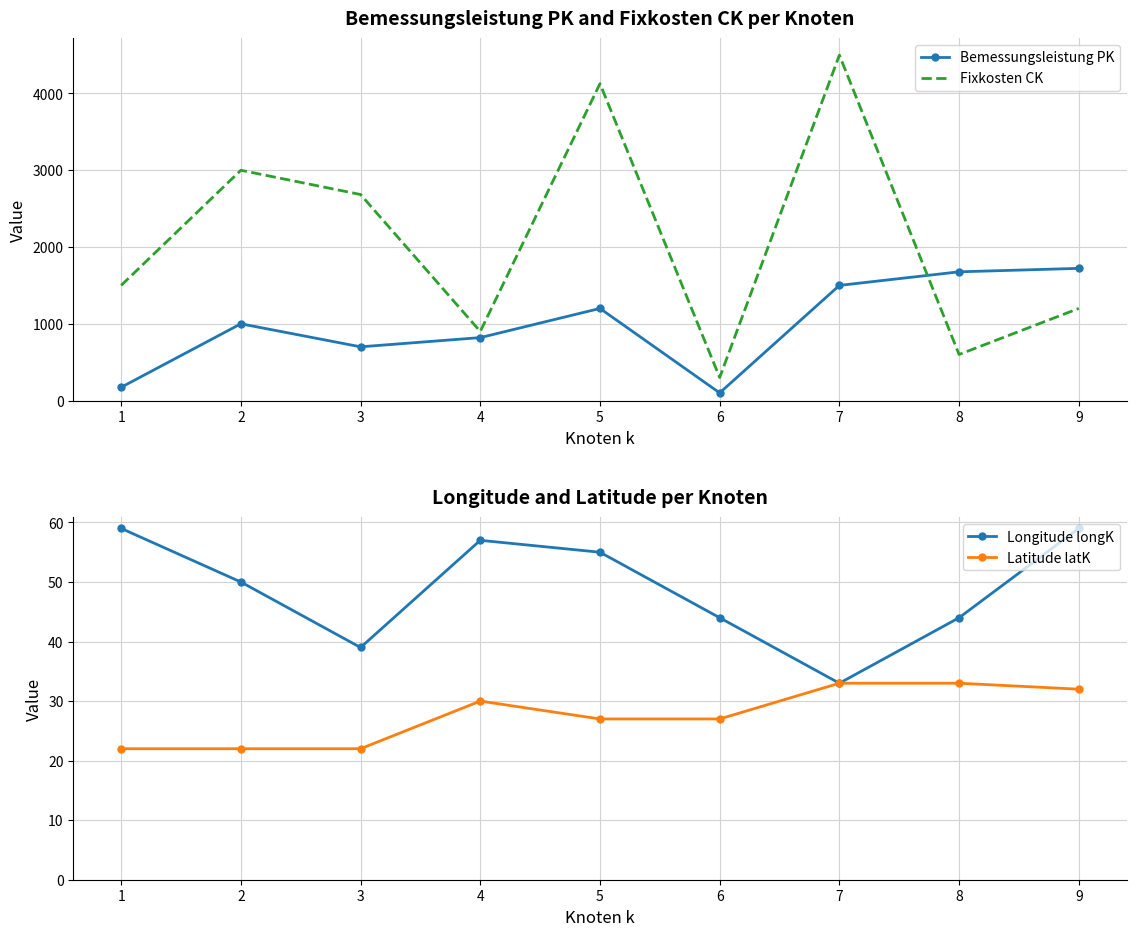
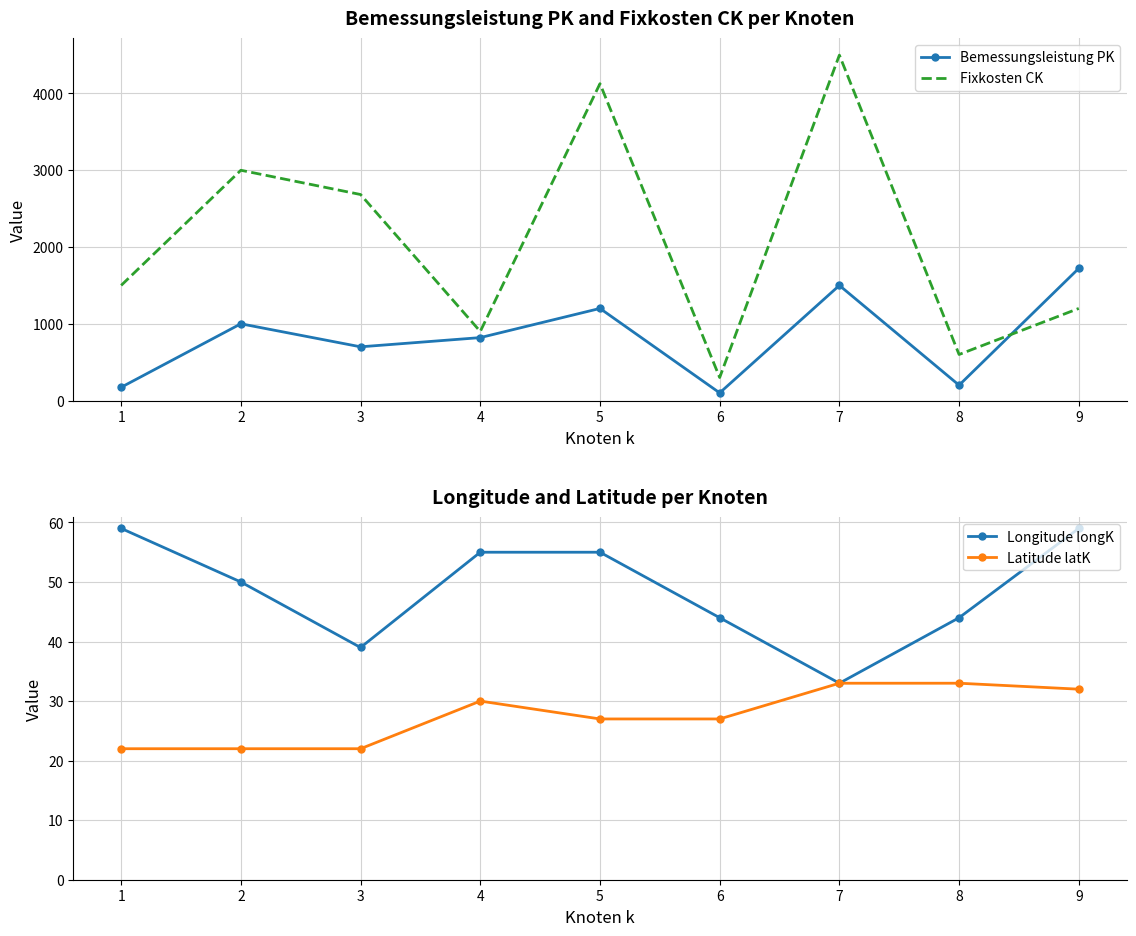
  {
    "Bemessungsleistung PK and Fixkosten CK per Knoten": {
      "Bemessungsleistung PK": {
        "1": 200,
        "2": 1000,
        "3": 700,
        "4": 800,
        "5": 1200,
        "6": 100,
        "7": 1500,
-       "8": 1700,
+       "8": 200,
        "9": 1700
      },
      "Fixkosten CK": {
        "1": 1500,
        "2": 3000,
        "3": 2700,
        "4": 900,
        "5": 4100,
        "6": 300,
        "7": 4500,
        "8": 600,
        "9": 1200
      }
    },
    "Longitude and Latitude per Knoten": {
      "Longitude longK": {
        "1": 59,
        "2": 50,
        "3": 39,
-       "4": 57,
+       "4": 55,
        "5": 55,
        "6": 44,
        "8": 44
      },
      "Latitude latK": {
        "1": 22,
        "2": 22,
        "3": 22,
        "4": 30,
        "5": 27,
        "6": 27,
        "8": 33,
        "9": 32
      }
    }
  }
